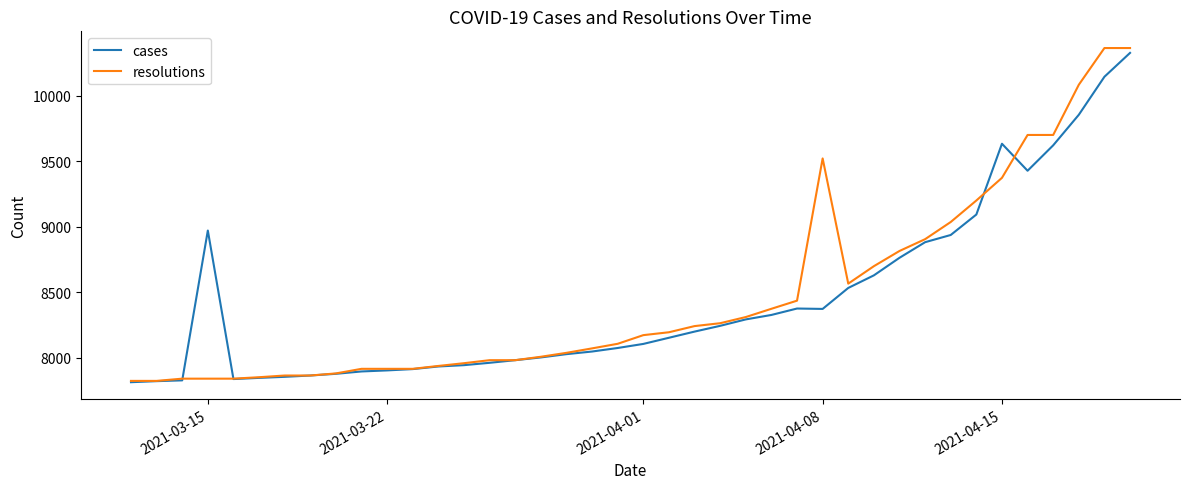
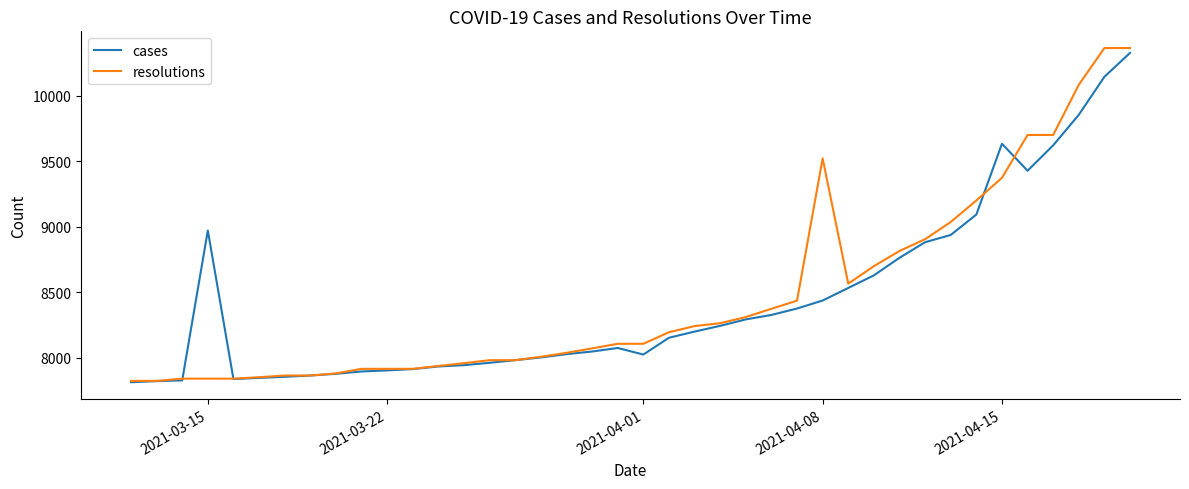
  {
    "cases": {
      "2021-03-15": 8970,
-     "2021-04-01": 8110,
-     "2021-04-08": 8370,
+     "2021-04-01": 8030,
+     "2021-04-08": 8440,
      "2021-04-15": 9630
    },
    "resolutions": {
      "2021-03-15": 7840,
-     "2021-04-01": 8170,
+     "2021-04-01": 8110,
      "2021-04-08": 9520,
      "2021-04-15": 9370
    }
  }
